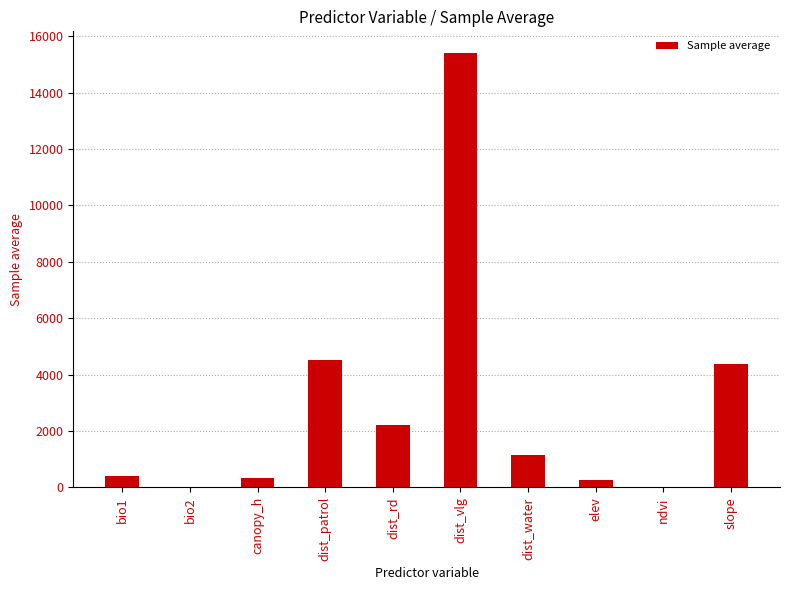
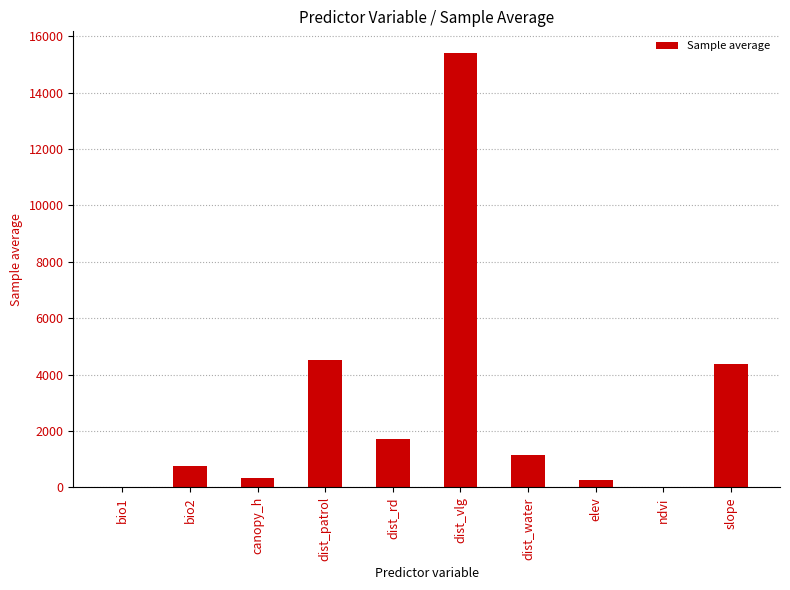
  {
-   "bio1": 400,
-   "bio2": 0,
+   "bio1": 0,
+   "bio2": 800,
    "canopy_h": 300,
    "dist_patrol": 4500,
-   "dist_rd": 2200,
+   "dist_rd": 1700,
    "dist_vlg": 15400,
    "dist_water": 1200,
    "elev": 300,
    "slope": 4400
  }
